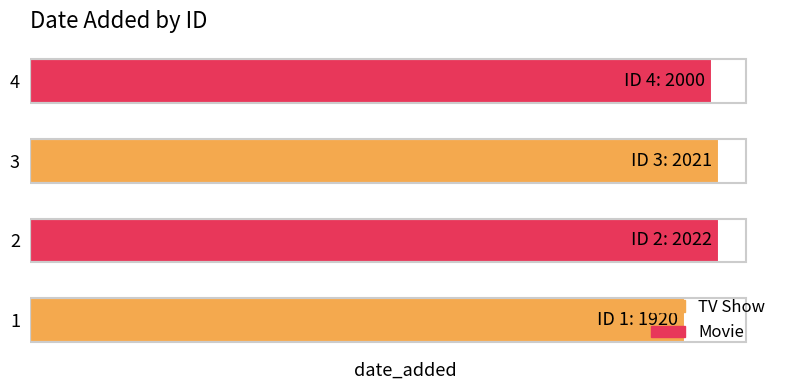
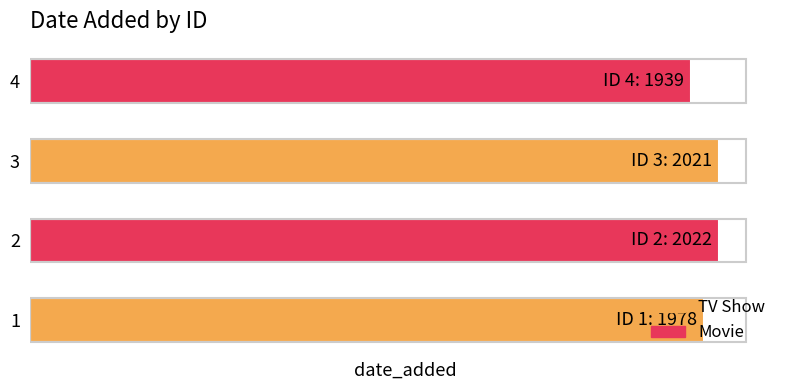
  {
-   "4": 2000,
+   "4": 1939,
    "3": 2021,
    "2": 2022,
-   "1": 1920
+   "1": 1978
  }
